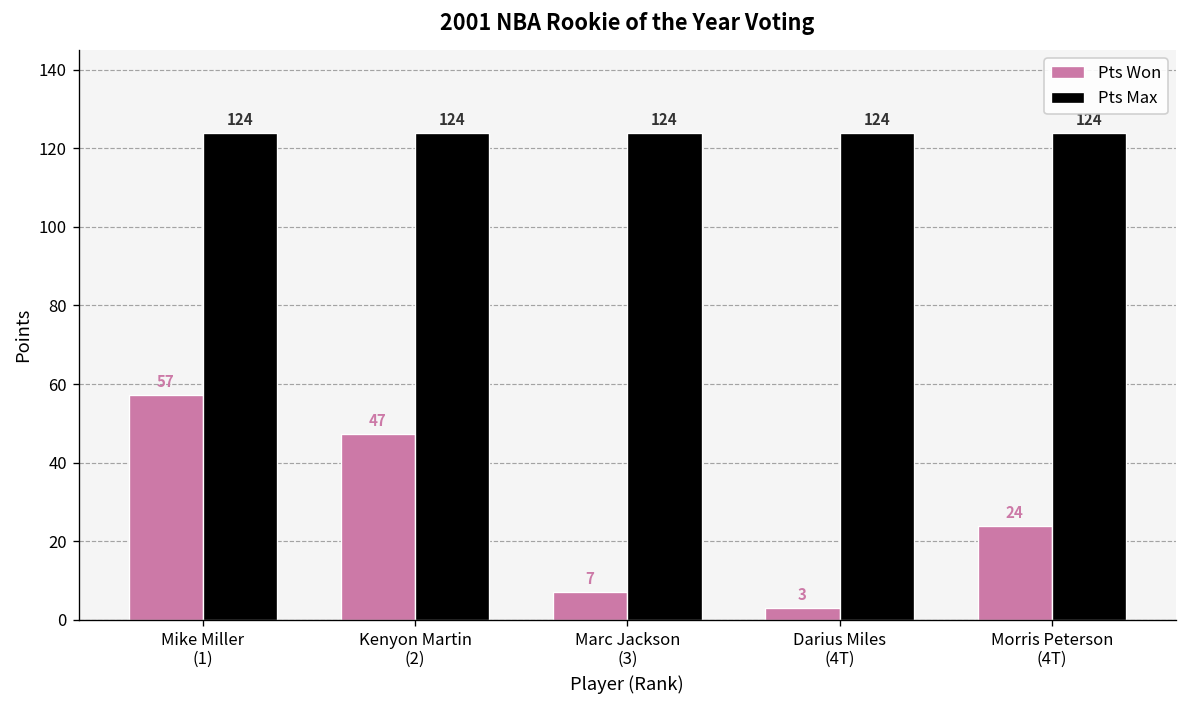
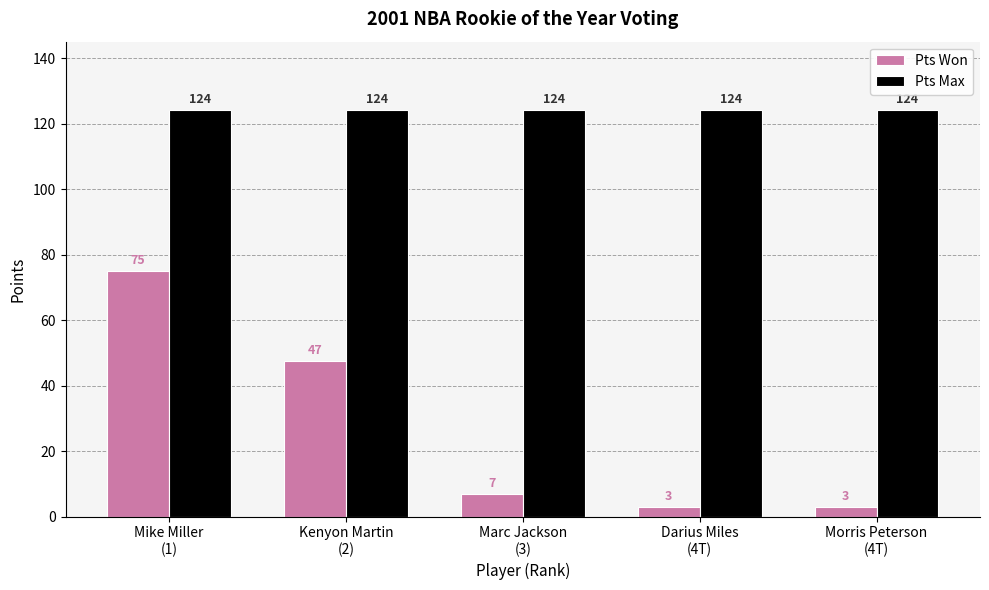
  {
    "Pts Won": {
-     "Mike Miller (1)": 57,
+     "Mike Miller (1)": 75,
      "Kenyon Martin (2)": 47,
      "Marc Jackson (3)": 7,
      "Darius Miles (4T)": 3,
-     "Morris Peterson (4T)": 24
+     "Morris Peterson (4T)": 3
    },
    "Pts Max": {
      "Mike Miller (1)": 124,
      "Kenyon Martin (2)": 124,
      "Marc Jackson (3)": 124,
      "Darius Miles (4T)": 124
    }
  }
